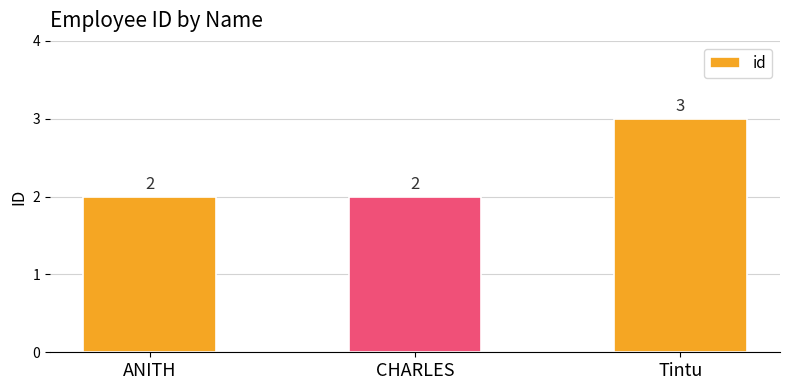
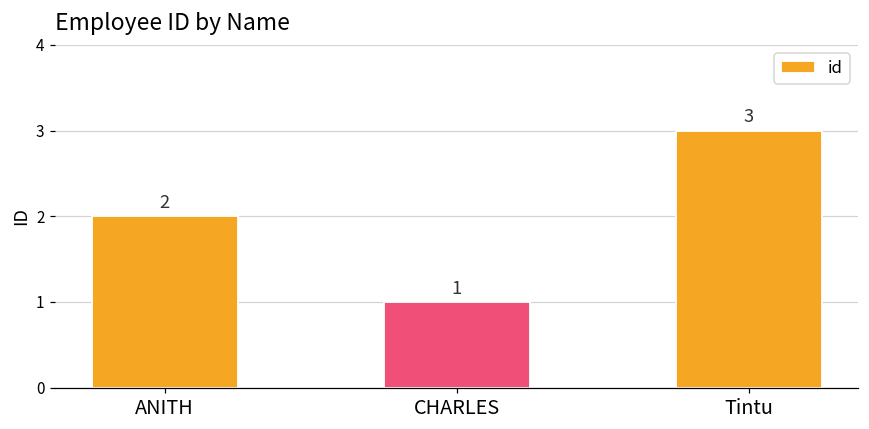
  {
    "ANITH": 2,
-   "CHARLES": 2,
+   "CHARLES": 1,
    "Tintu": 3
  }
